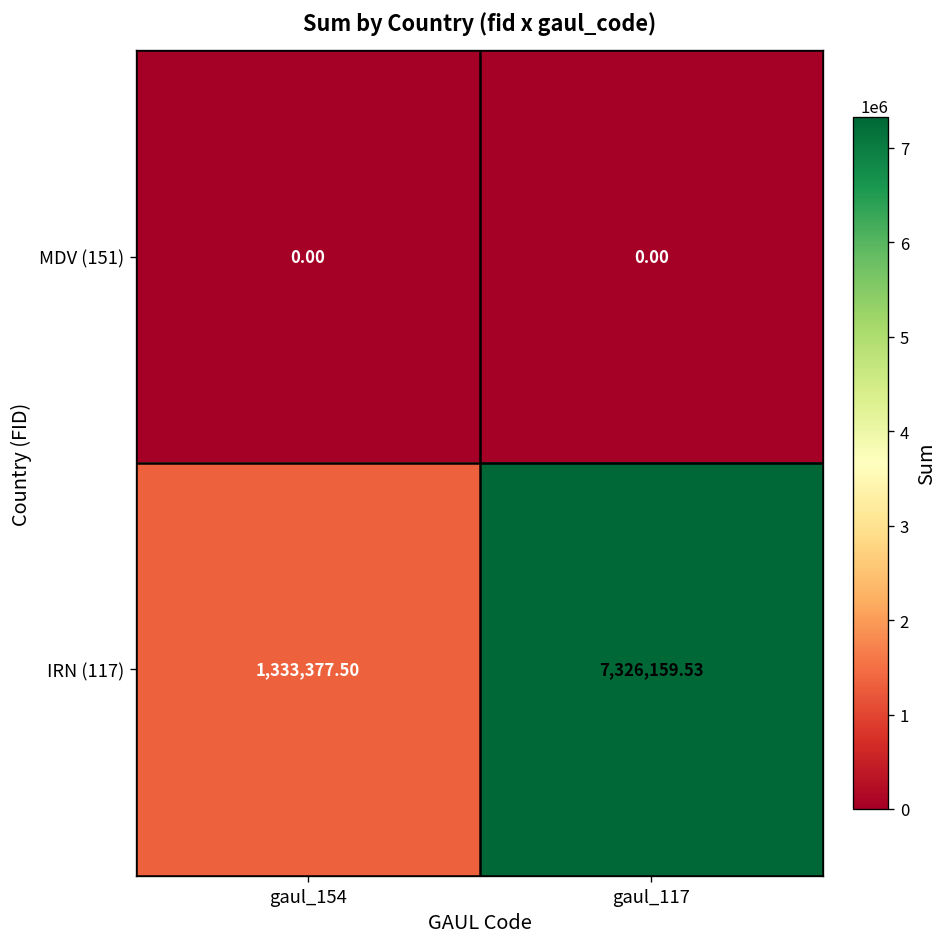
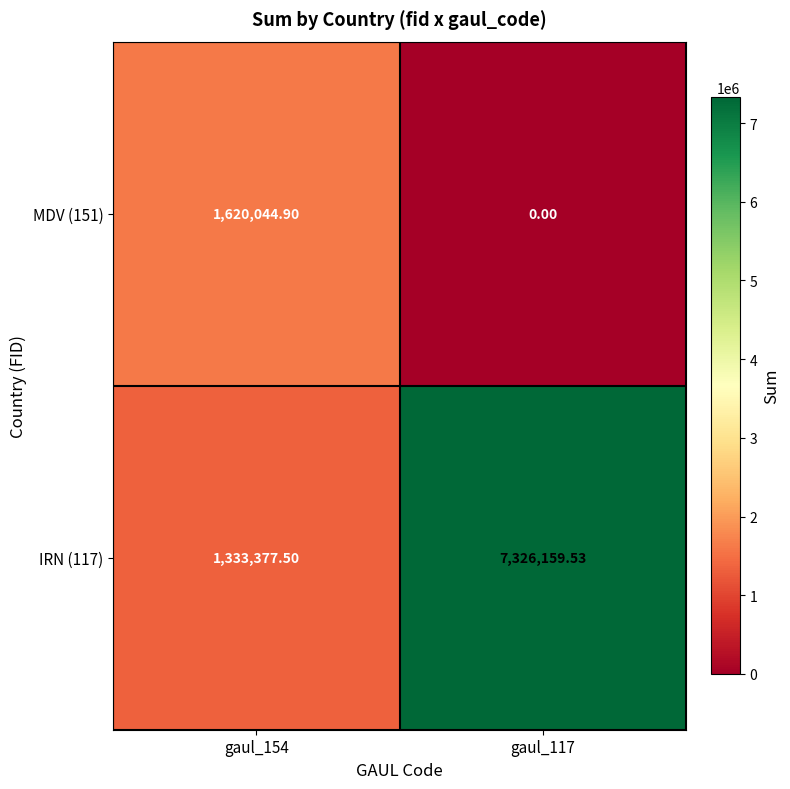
  {
    "MDV (151)": {
-     "gaul_154": "0.00",
+     "gaul_154": "1,620,044.90",
      "gaul_117": "0.00"
    },
    "IRN (117)": {
      "gaul_154": "1,333,377.50",
      "gaul_117": "7,326,159.53"
    }
  }
